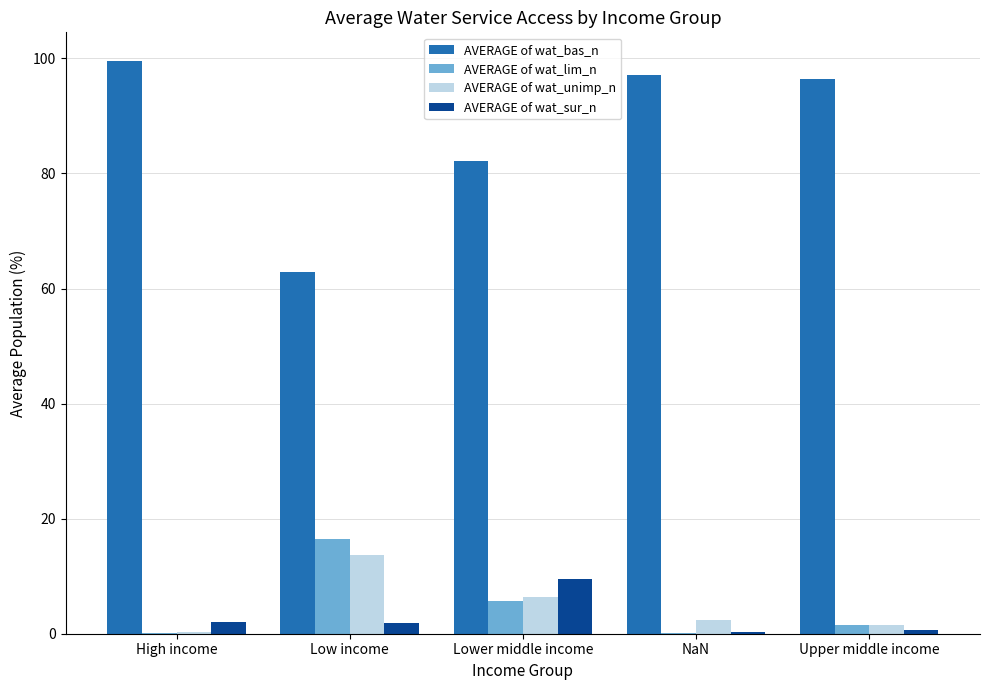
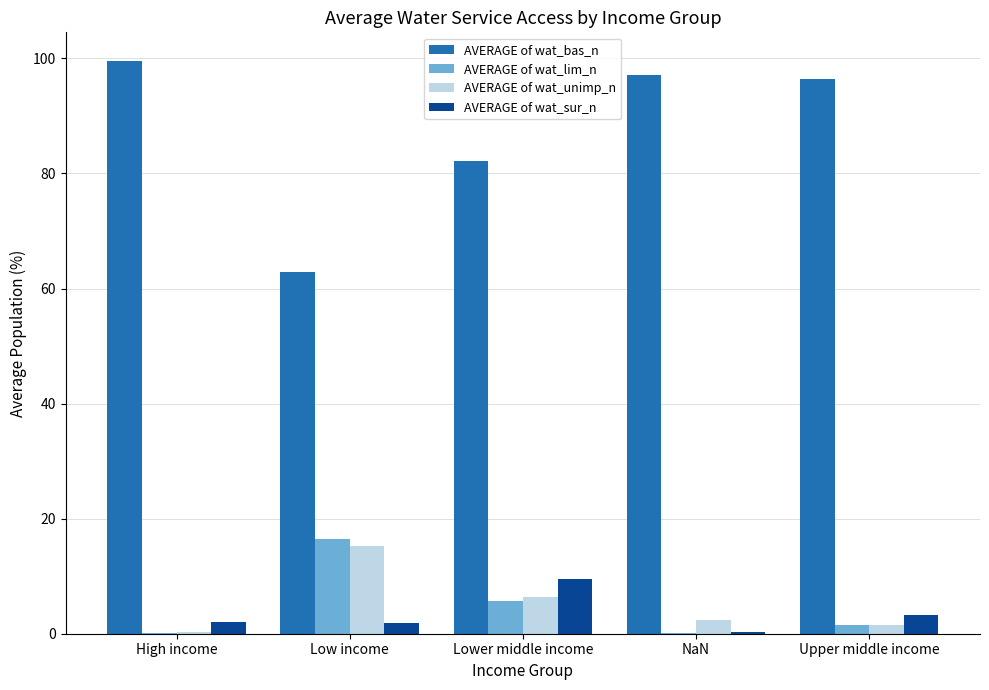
  {
    "AVERAGE of wat_bas_n": {
      "High income": 100,
      "Low income": 63,
      "Lower middle income": 82,
      "NaN": 97,
      "Upper middle income": 96
    },
    "AVERAGE of wat_lim_n": {
      "Low income": 17,
      "Lower middle income": 6,
      "Upper middle income": 2
    },
    "AVERAGE of wat_unimp_n": {
-     "Low income": 14,
+     "Low income": 15,
      "Lower middle income": 6,
      "NaN": 2,
      "Upper middle income": 1
    },
    "AVERAGE of wat_sur_n": {
      "High income": 2,
      "Low income": 2,
      "Lower middle income": 9,
-     "Upper middle income": 1
+     "Upper middle income": 3
    }
  }
